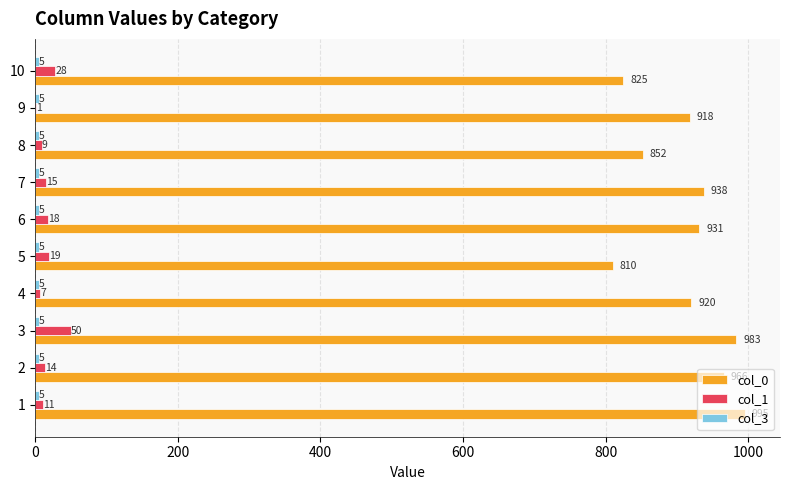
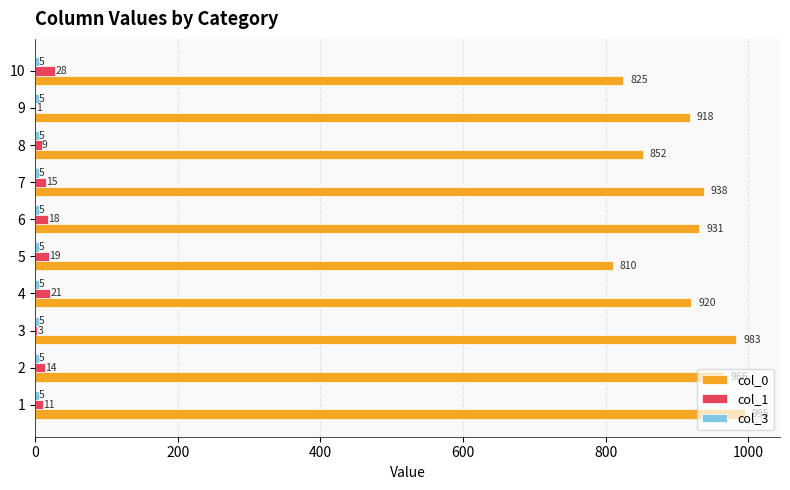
  {
    "col_0": {
      "10": 825,
      "9": 918,
      "8": 852,
      "7": 938,
      "6": 931,
      "5": 810,
      "4": 920,
      "3": 983
    },
    "col_1": {
      "10": 28,
      "9": 1,
      "8": 9,
      "7": 15,
      "6": 18,
      "5": 19,
-     "4": 7,
-     "3": 50,
+     "4": 21,
+     "3": 3,
      "2": 14,
      "1": 11
    },
    "col_3": {
      "10": 5,
      "9": 5,
      "8": 5,
      "7": 5,
      "6": 5,
      "5": 5,
      "4": 5,
      "3": 5,
      "2": 5,
      "1": 5
    }
  }
